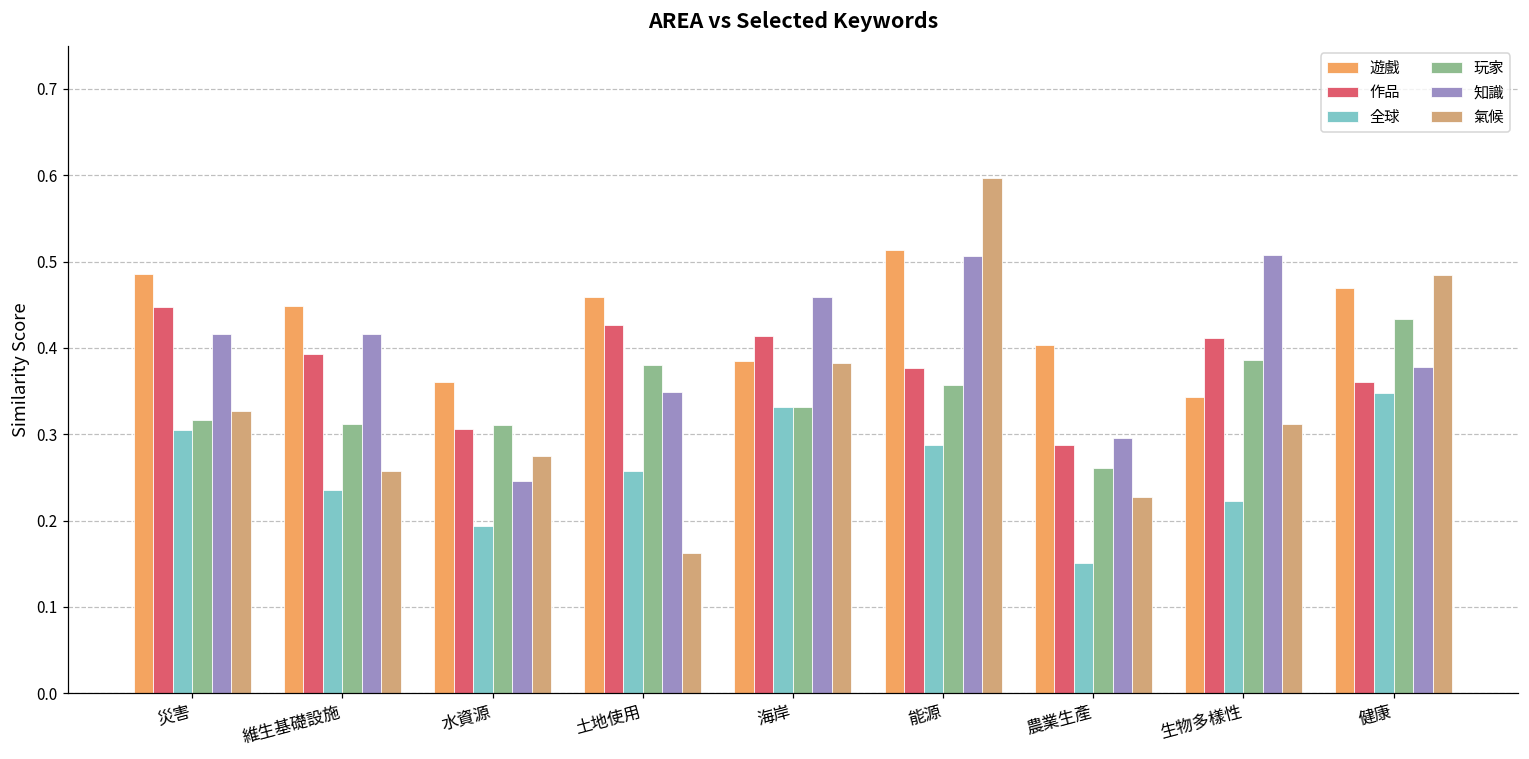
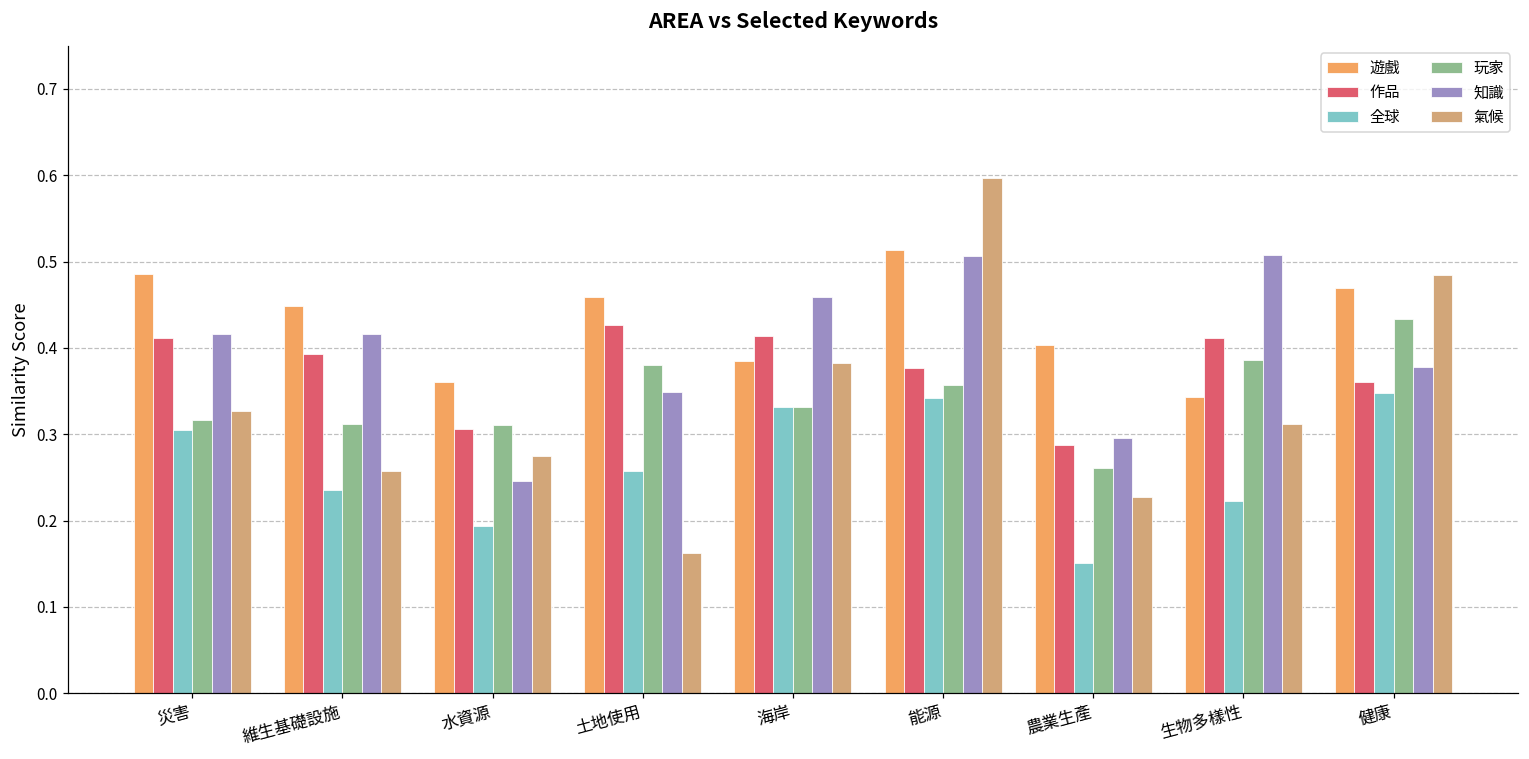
  {
    "作品": {
-     "災害": 0.45,
+     "災害": 0.41,
      "維生基礎設施": 0.39,
      "水資源": 0.31,
      "土地使用": 0.43,
      "海岸": 0.41,
      "能源": 0.38,
      "農業生產": 0.29,
      "生物多樣性": 0.41,
      "健康": 0.36
    },
    "全球": {
      "災害": 0.31,
      "維生基礎設施": 0.23,
      "水資源": 0.19,
      "土地使用": 0.26,
      "海岸": 0.33,
-     "能源": 0.29,
+     "能源": 0.34,
      "農業生產": 0.15,
      "生物多樣性": 0.22,
      "健康": 0.35
    },
    "玩家": {
      "災害": 0.32,
      "維生基礎設施": 0.31,
      "水資源": 0.31,
      "土地使用": 0.38,
      "海岸": 0.33,
      "能源": 0.36,
      "農業生產": 0.26,
      "生物多樣性": 0.39,
      "健康": 0.43
    },
    "知識": {
      "災害": 0.42,
      "維生基礎設施": 0.42,
      "水資源": 0.25,
      "土地使用": 0.35,
      "海岸": 0.46,
      "能源": 0.51,
      "農業生產": 0.30,
      "生物多樣性": 0.51,
      "健康": 0.38
    }
  }
